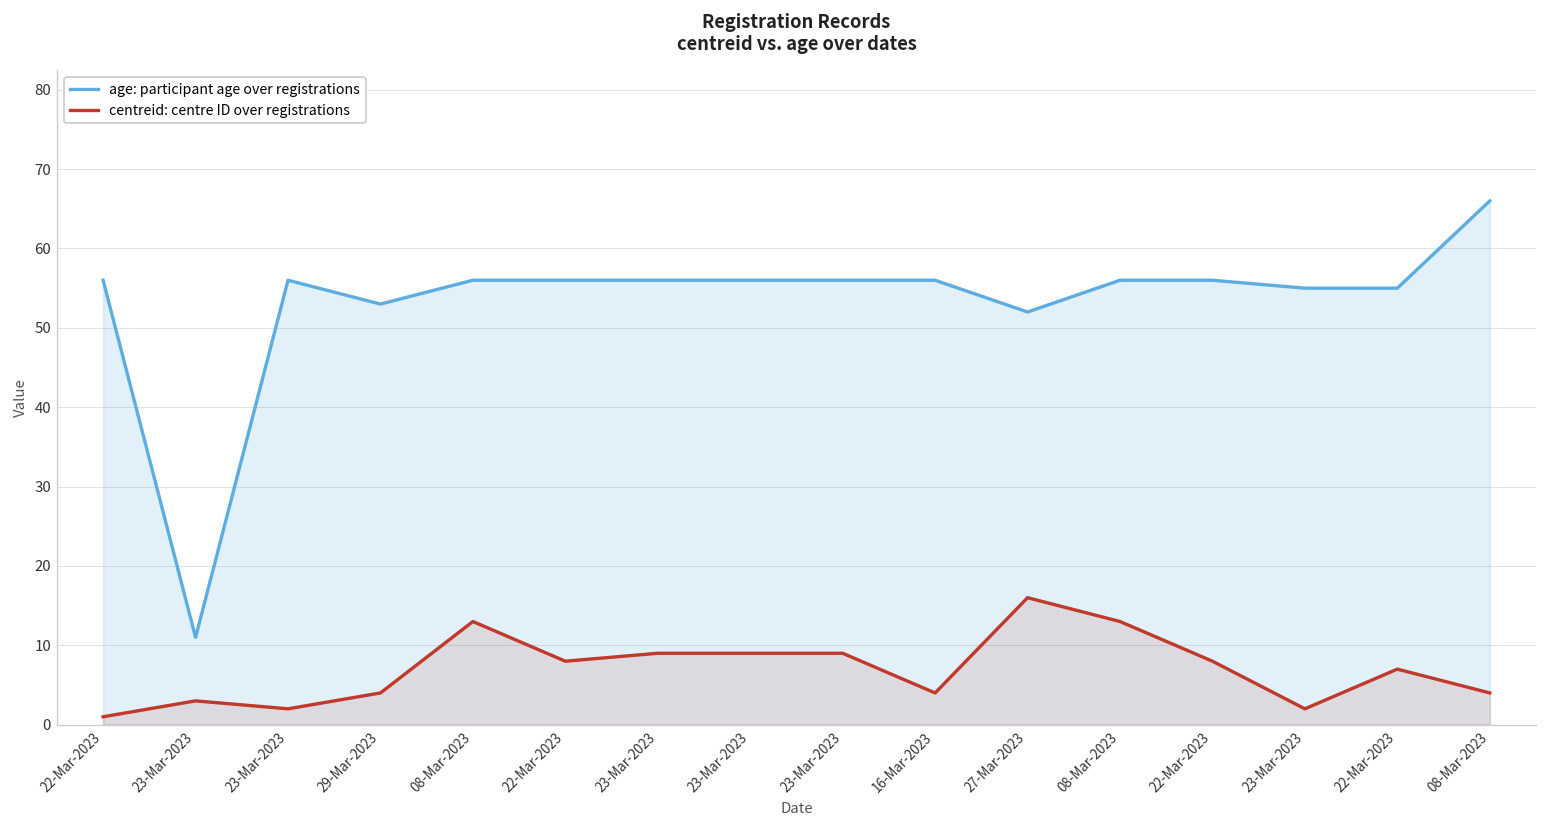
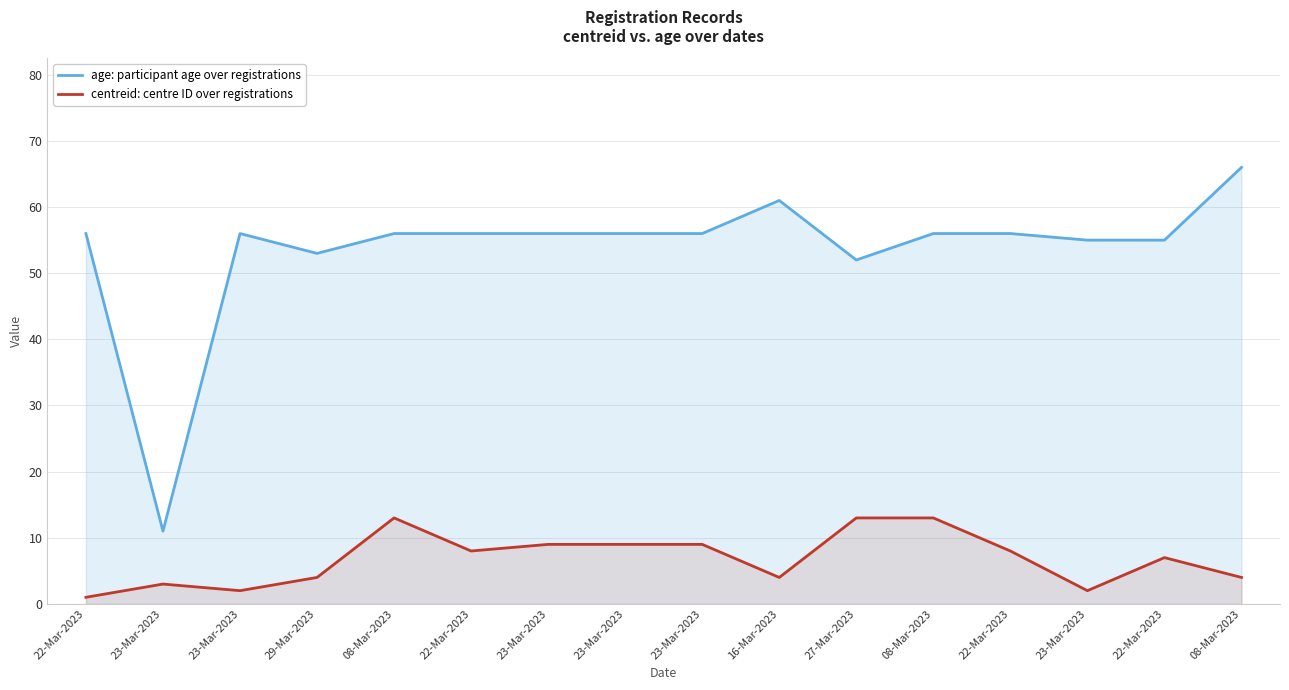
  {
    "age: participant age over registrations": {
      "29-Mar-2023": 53,
-     "16-Mar-2023": 56,
+     "16-Mar-2023": 61,
      "27-Mar-2023": 52
    },
    "centreid: centre ID over registrations": {
      "29-Mar-2023": 4,
      "16-Mar-2023": 4,
-     "27-Mar-2023": 16
+     "27-Mar-2023": 13
    }
  }
